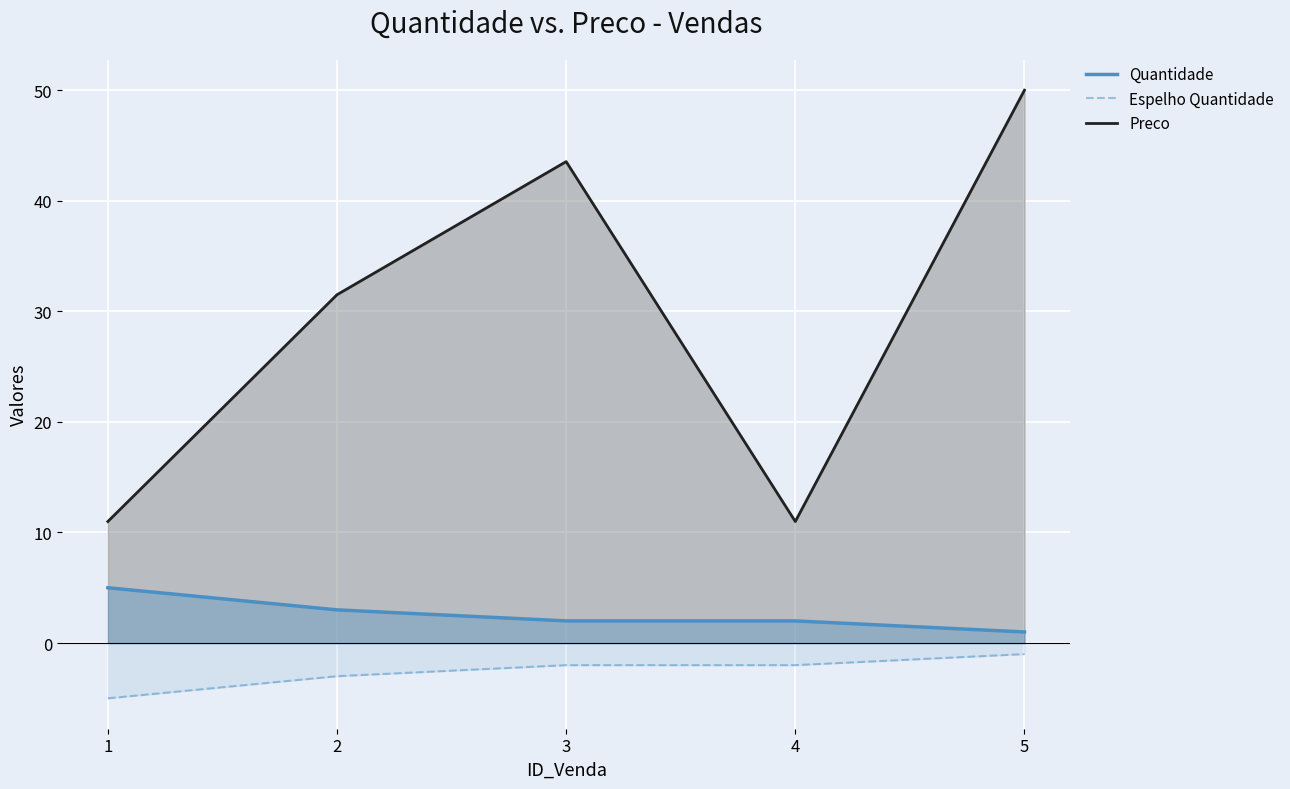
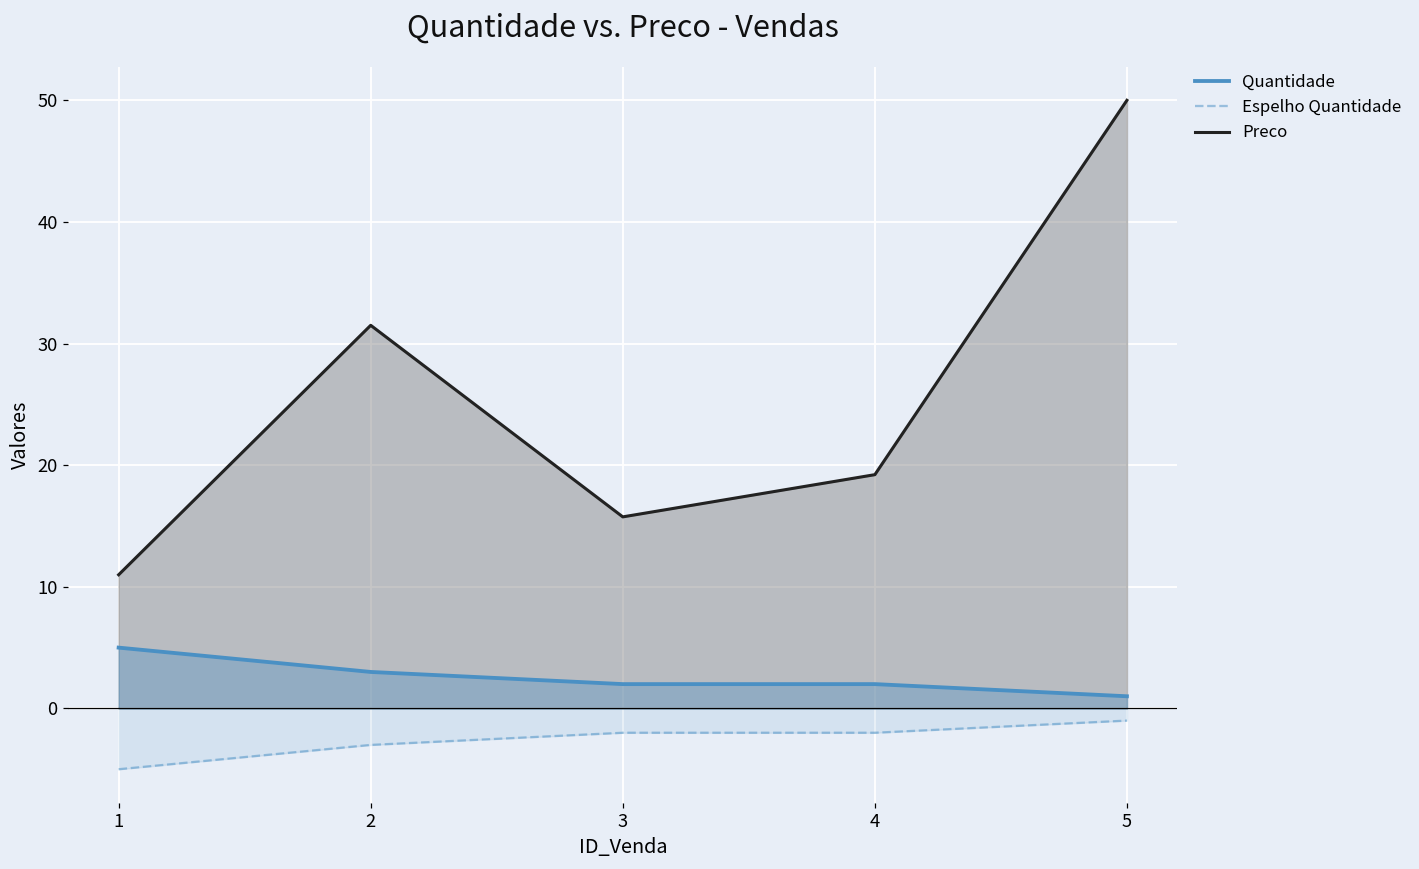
  {
    "Preco": {
      "1": 11.0,
      "2": 31.5,
-     "3": 43.5,
-     "4": 11.0,
+     "3": 15.8,
+     "4": 19.2,
      "5": 50.0
    }
  }
